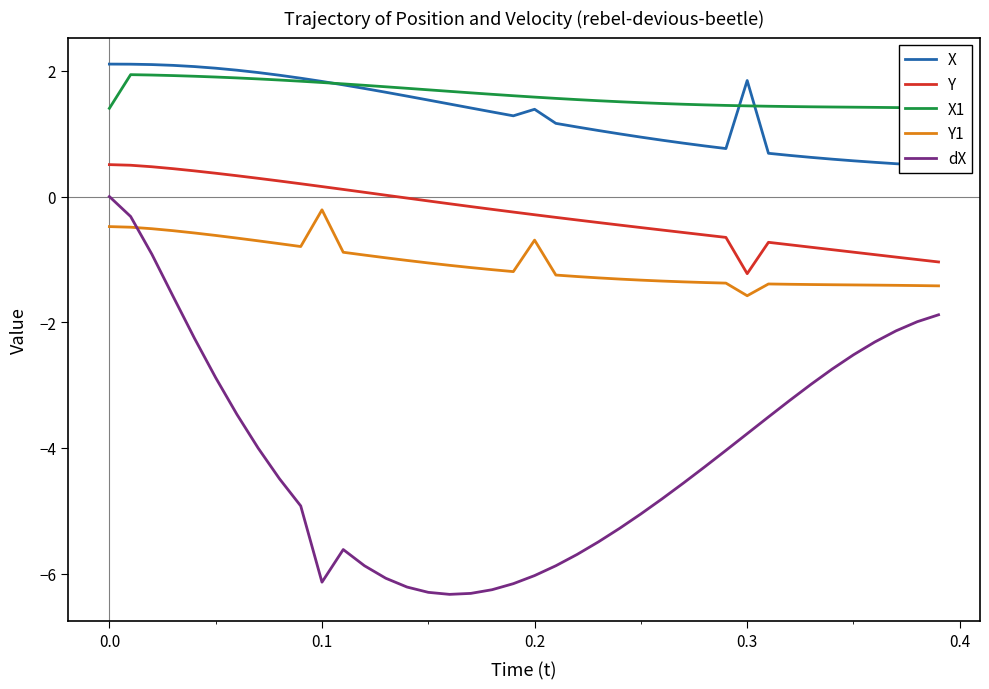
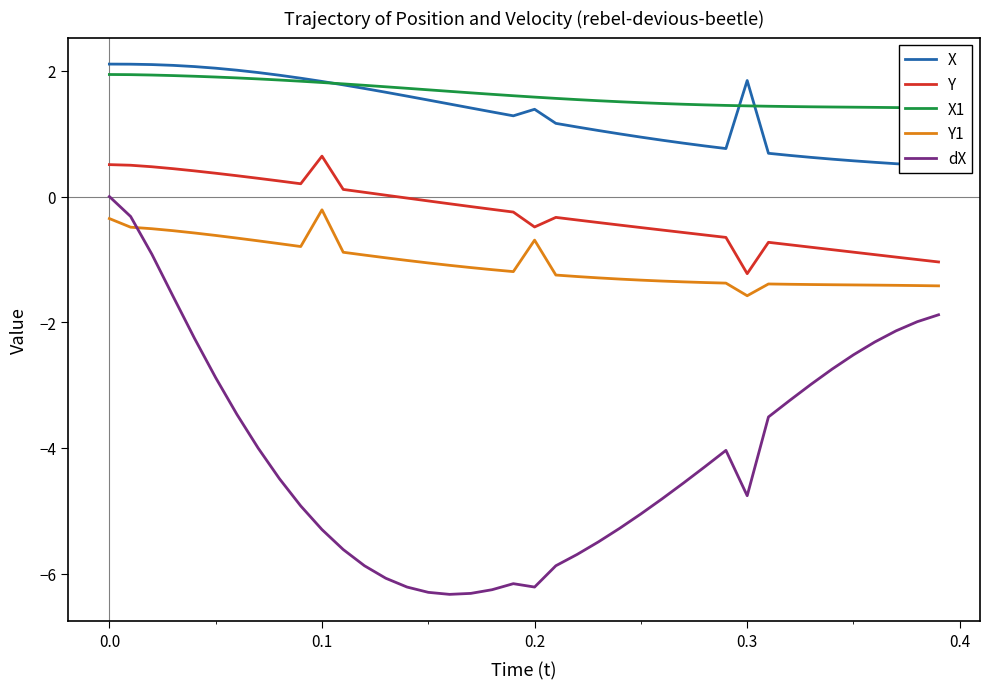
  {
    "X": {
      "0.0": 2.1,
      "0.2": 1.4,
      "0.3": 1.8
    },
    "Y": {
      "0.0": 0.5,
-     "0.1": 0.2,
-     "0.2": -0.3,
+     "0.1": 0.6,
+     "0.2": -0.5,
      "0.3": -1.2
    },
    "X1": {
-     "0.0": 1.4,
+     "0.0": 1.9,
      "0.2": 1.6,
      "0.3": 1.4
    },
    "Y1": {
-     "0.0": -0.5,
+     "0.0": -0.4,
      "0.1": -0.2,
      "0.2": -0.7,
      "0.3": -1.6
    },
    "dX": {
      "0.0": 0.0,
-     "0.1": -6.1,
-     "0.2": -6.0,
-     "0.3": -3.8
+     "0.1": -5.3,
+     "0.2": -6.2,
+     "0.3": -4.8
    }
  }
